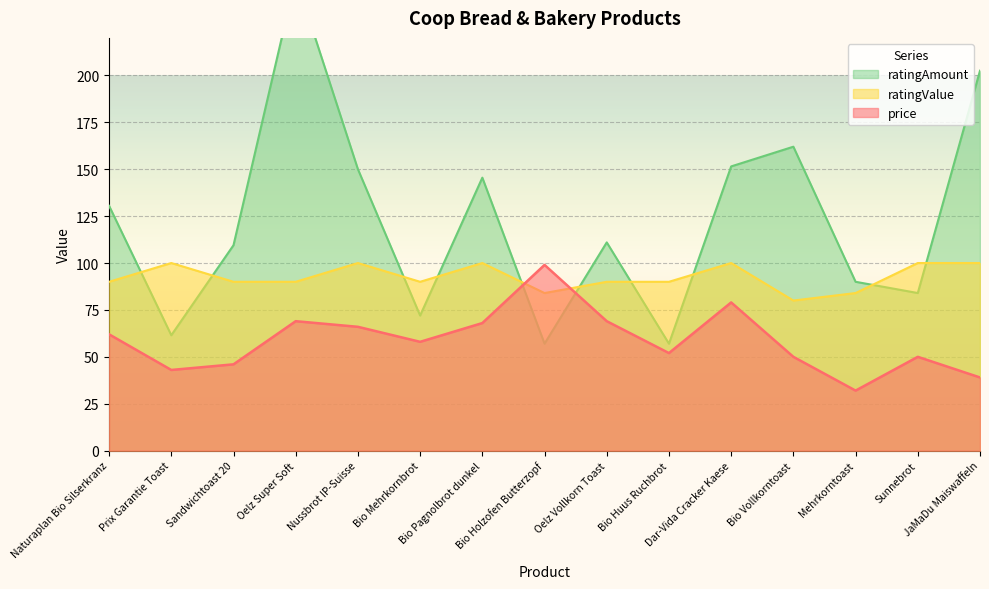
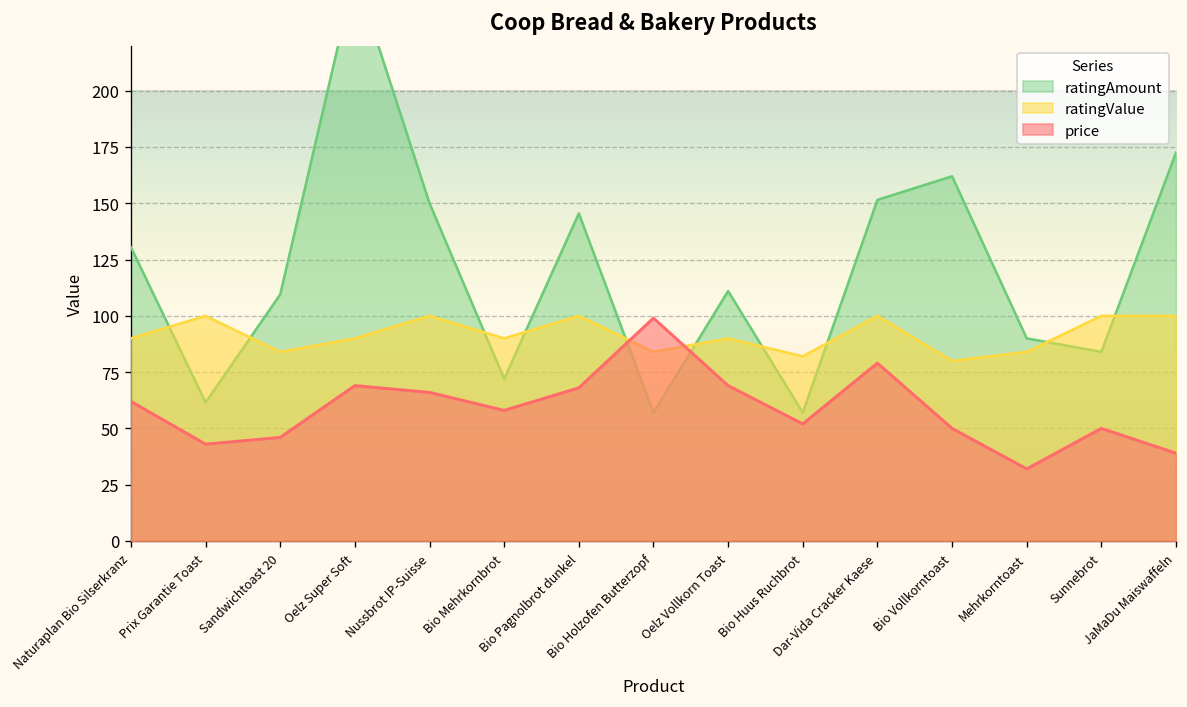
  {
    "ratingAmount": {
      "Naturaplan Bio Silserkranz": 131,
      "Prix Garantie Toast": 62,
      "Sandwichtoast 20": 110,
      "Nussbrot IP-Suisse": 150,
      "Bio Mehrkornbrot": 72,
      "Bio Pagnolbrot dunkel": 146,
      "Bio Holzofen Butterzopf": 57,
      "Oelz Vollkorn Toast": 111,
      "Bio Huus Ruchbrot": 57,
      "Dar-Vida Cracker Kaese": 152,
      "Bio Vollkorntoast": 162,
      "Mehrkorntoast": 90,
      "Sunnebrot": 84,
-     "JaMaDu Maiswaffeln": 203
+     "JaMaDu Maiswaffeln": 173
    },
    "ratingValue": {
      "Naturaplan Bio Silserkranz": 90,
      "Prix Garantie Toast": 100,
-     "Sandwichtoast 20": 90,
+     "Sandwichtoast 20": 84,
      "Oelz Super Soft": 90,
      "Nussbrot IP-Suisse": 100,
      "Bio Mehrkornbrot": 90,
      "Bio Pagnolbrot dunkel": 100,
      "Bio Holzofen Butterzopf": 84,
      "Oelz Vollkorn Toast": 90,
-     "Bio Huus Ruchbrot": 90,
+     "Bio Huus Ruchbrot": 82,
      "Dar-Vida Cracker Kaese": 100,
      "Bio Vollkorntoast": 80,
      "Mehrkorntoast": 84,
      "Sunnebrot": 100,
      "JaMaDu Maiswaffeln": 100
    },
    "price": {
      "Naturaplan Bio Silserkranz": 62,
      "Prix Garantie Toast": 43,
      "Sandwichtoast 20": 46,
      "Oelz Super Soft": 69,
      "Nussbrot IP-Suisse": 66,
      "Bio Mehrkornbrot": 58,
      "Bio Pagnolbrot dunkel": 68,
      "Bio Holzofen Butterzopf": 99,
      "Oelz Vollkorn Toast": 69,
      "Bio Huus Ruchbrot": 52,
      "Dar-Vida Cracker Kaese": 79,
      "Bio Vollkorntoast": 50,
      "Mehrkorntoast": 32,
      "Sunnebrot": 50,
      "JaMaDu Maiswaffeln": 39
    }
  }
